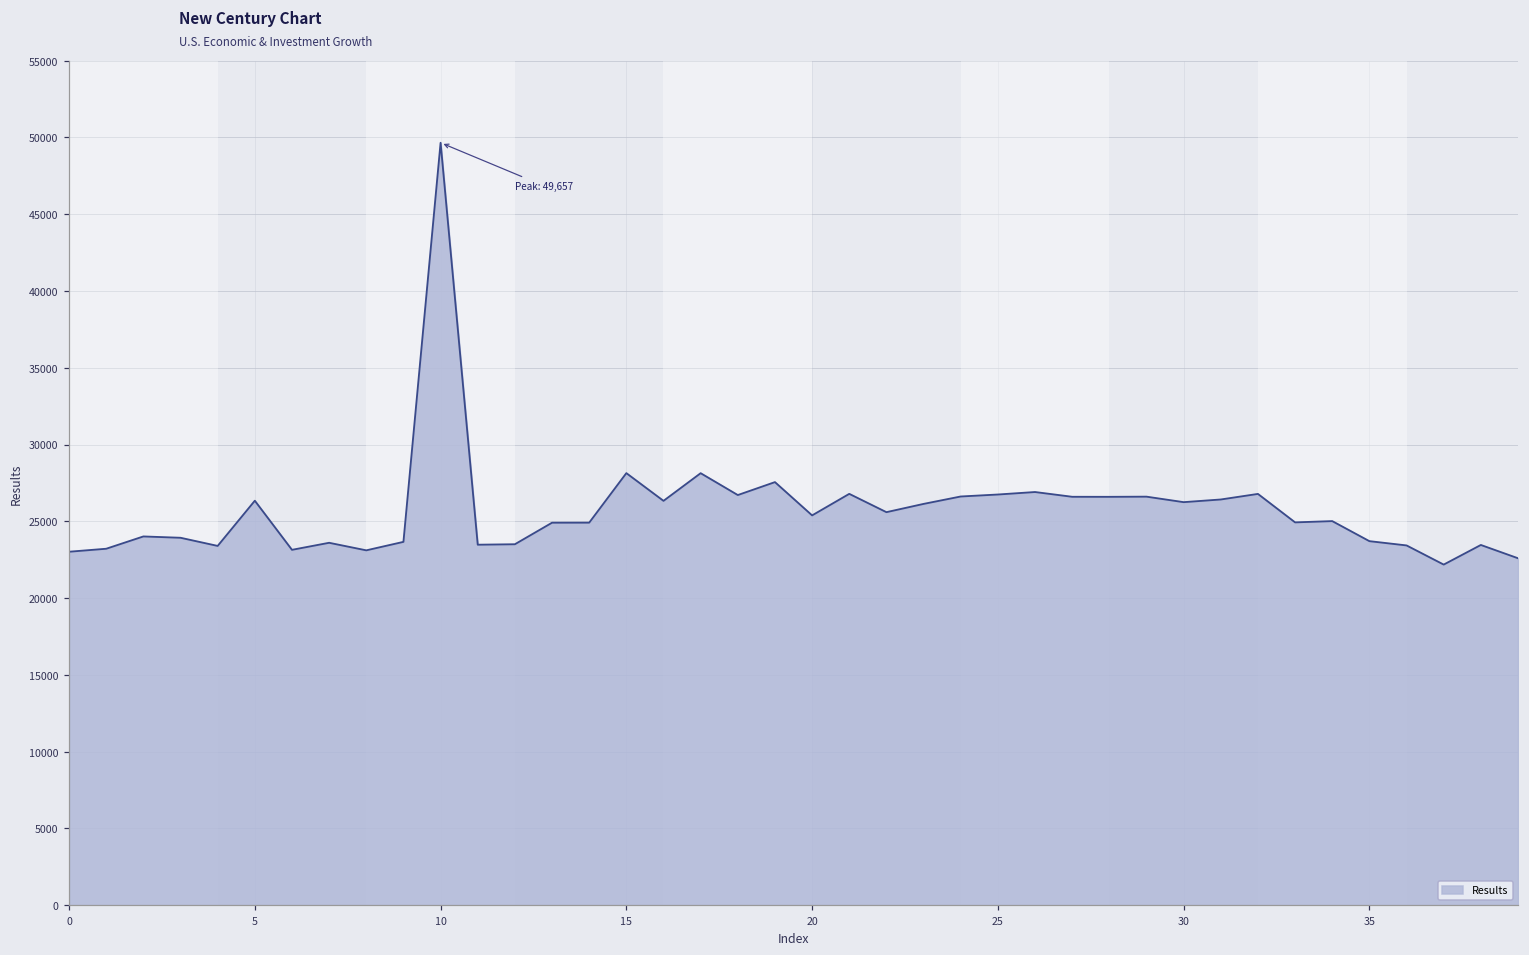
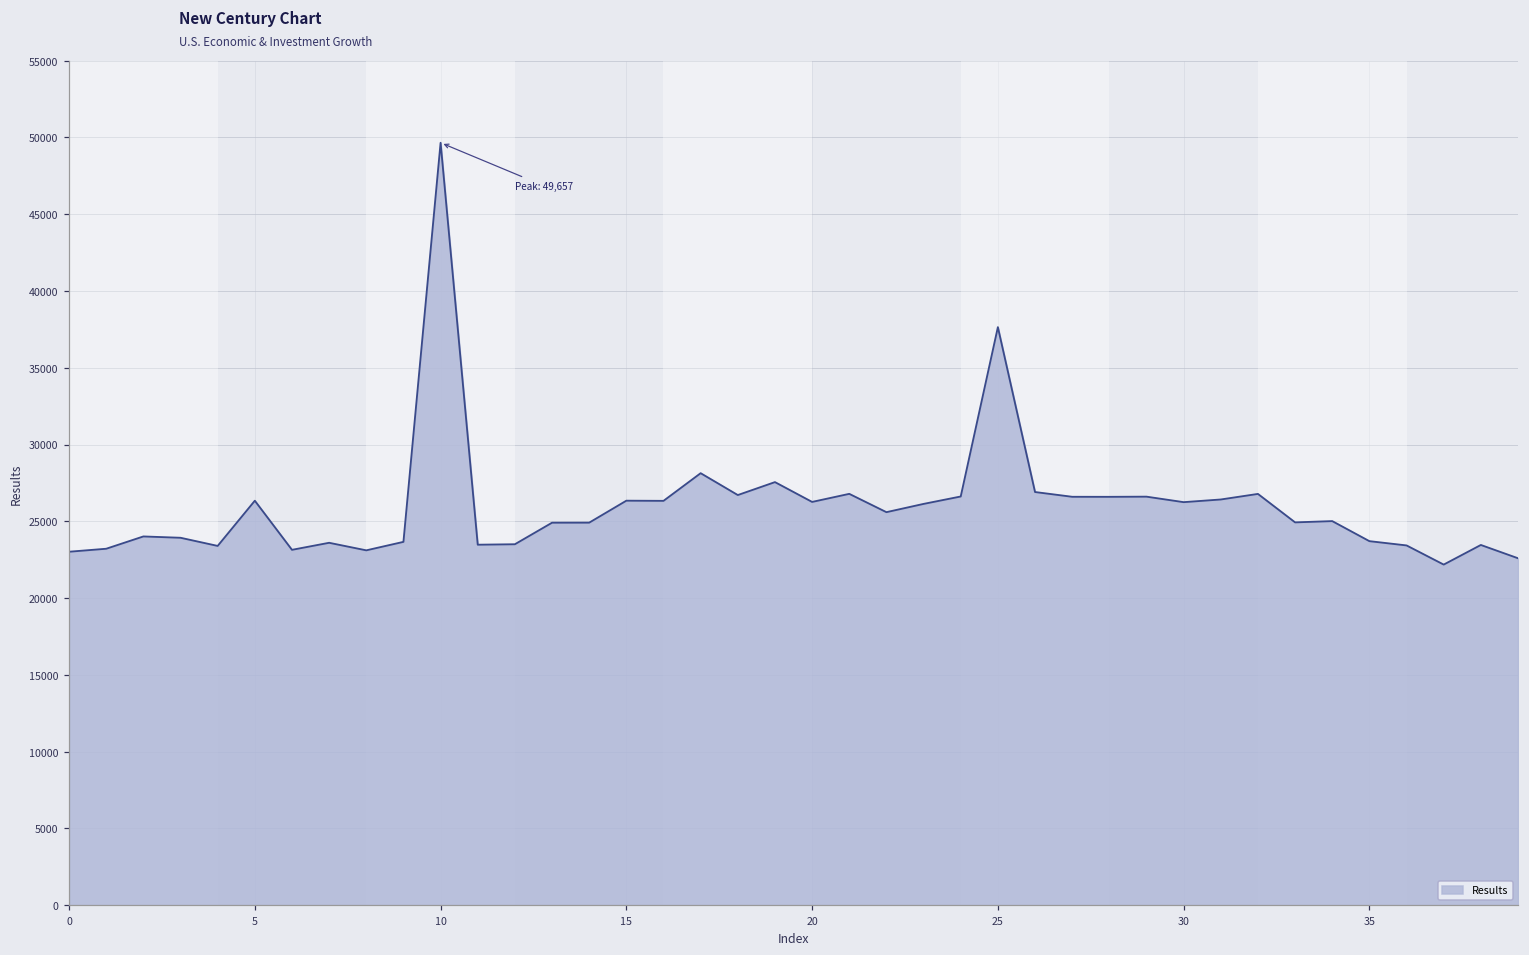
  {
    "0": 23000,
    "5": 26300,
-   "15": 28100,
-   "20": 25400,
-   "25": 26700,
+   "15": 26300,
+   "20": 26300,
+   "25": 37600,
    "30": 26200,
    "35": 23700
  }
